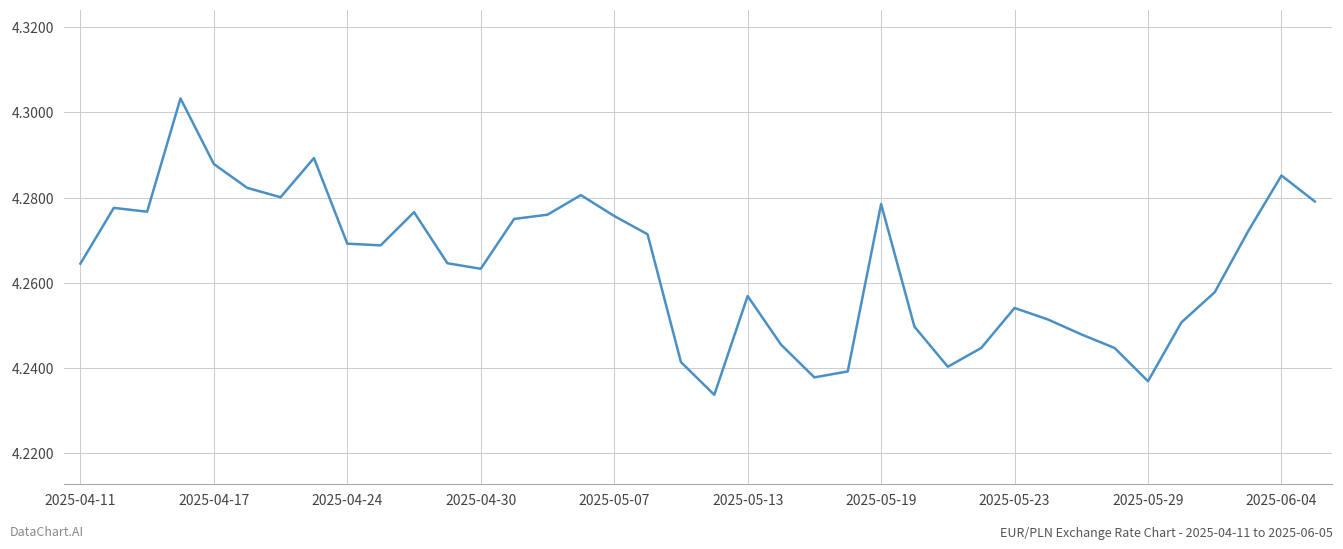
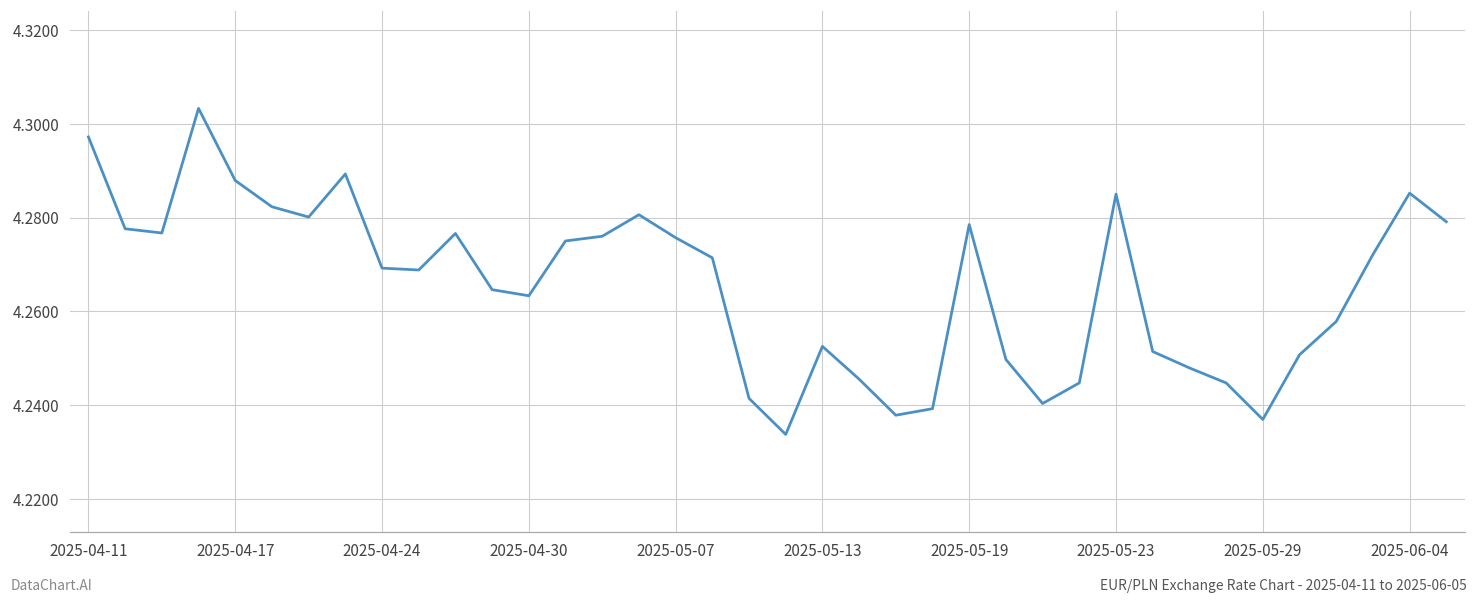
  {
-   "2025-04-11": 4.265,
+   "2025-04-11": 4.297,
    "2025-04-17": 4.288,
    "2025-04-24": 4.269,
    "2025-04-30": 4.263,
    "2025-05-07": 4.276,
-   "2025-05-13": 4.257,
+   "2025-05-13": 4.253,
    "2025-05-19": 4.279,
-   "2025-05-23": 4.254,
+   "2025-05-23": 4.285,
    "2025-05-29": 4.237,
    "2025-06-04": 4.285
  }
